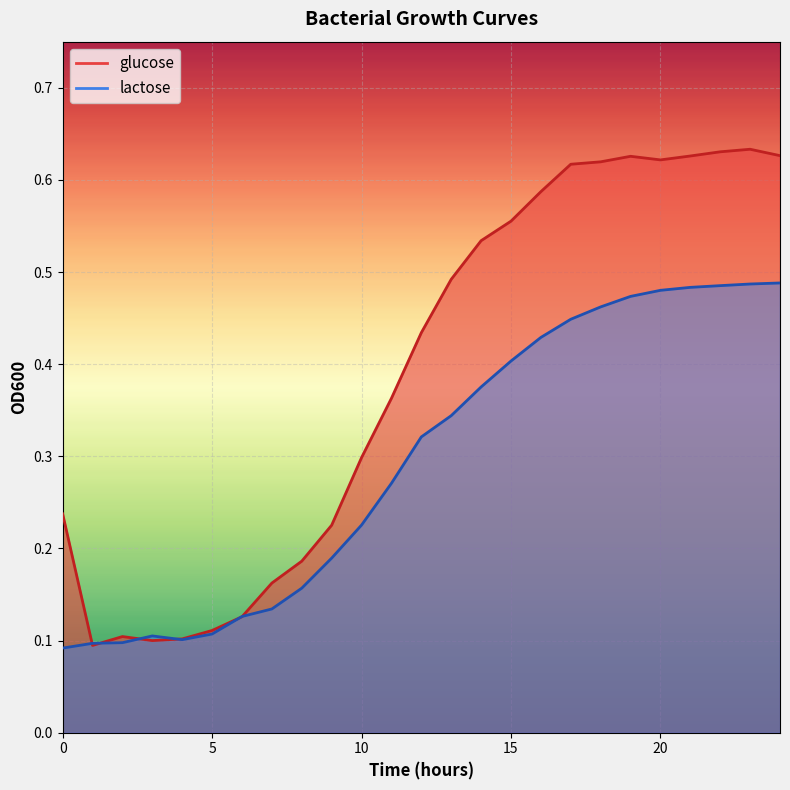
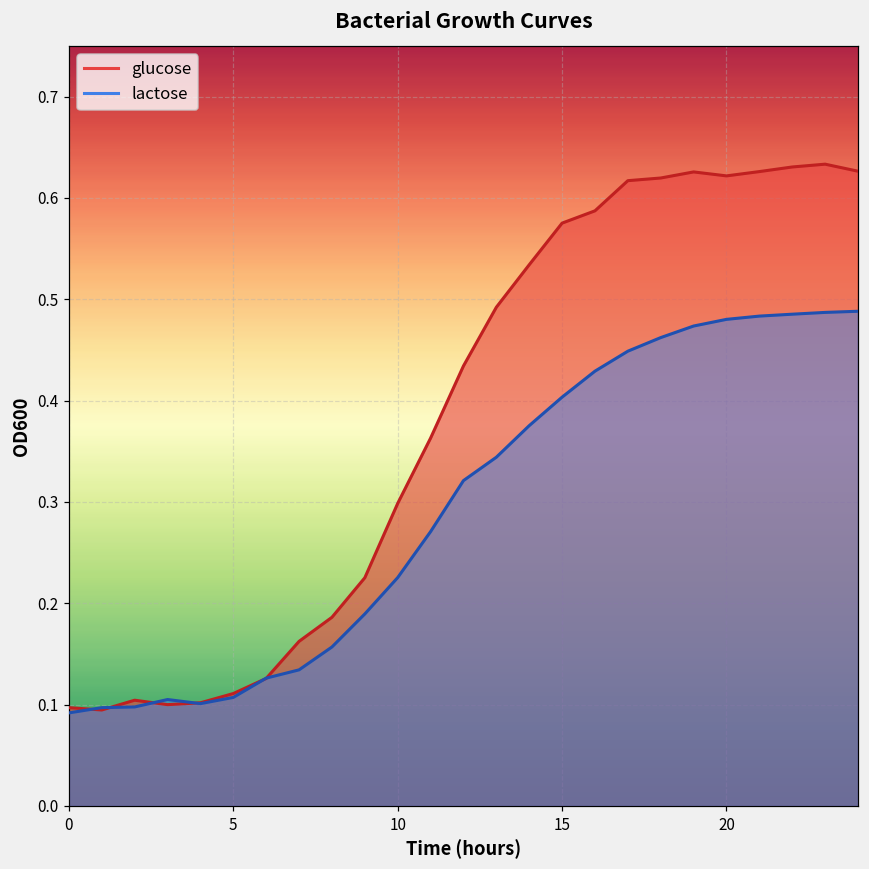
  {
    "glucose": {
-     "0": 0.24,
+     "0": 0.10,
      "5": 0.11,
      "10": 0.30,
-     "15": 0.56,
+     "15": 0.58,
      "20": 0.62
    },
    "lactose": {
      "0": 0.09,
      "5": 0.11,
      "10": 0.23,
      "15": 0.40,
      "20": 0.48
    }
  }
